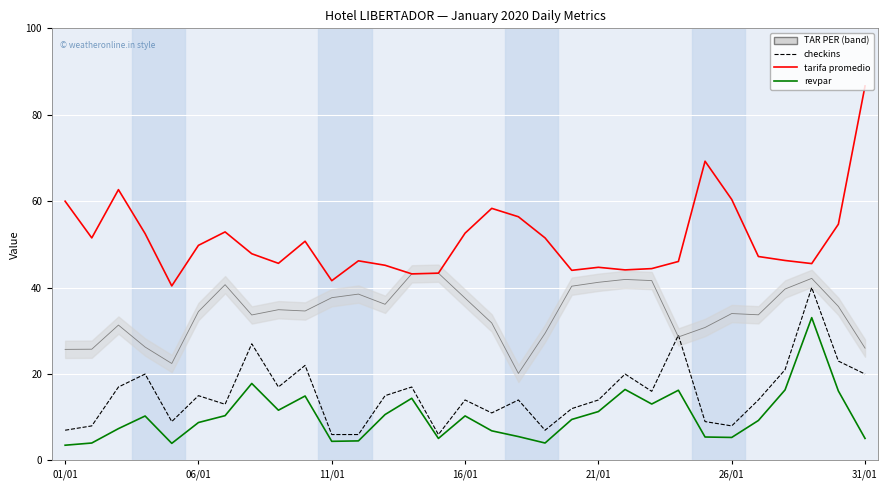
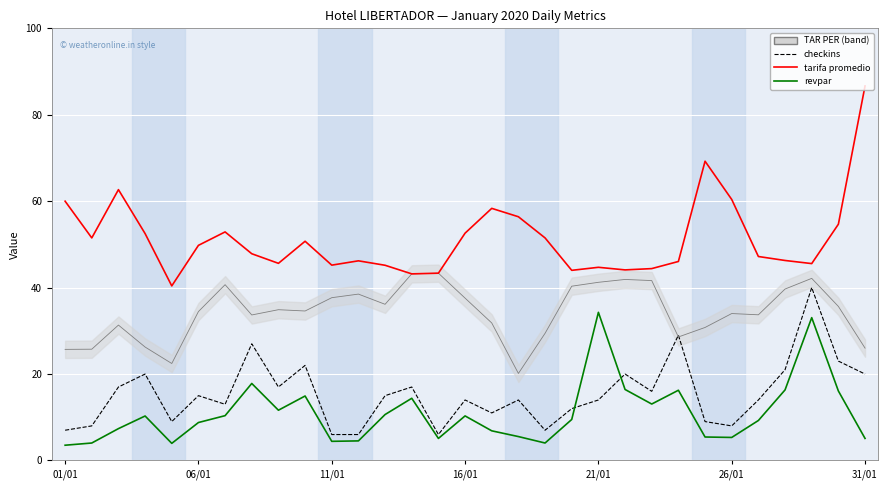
  {
    "checkins": {
      "01/01": 7,
      "06/01": 15,
      "11/01": 6,
      "16/01": 14,
      "21/01": 14,
      "26/01": 8,
      "31/01": 20
    },
    "tarifa promedio": {
      "01/01": 60,
      "06/01": 50,
-     "11/01": 42,
+     "11/01": 45,
      "16/01": 53,
      "21/01": 45,
      "26/01": 60
    },
    "revpar": {
      "01/01": 4,
      "06/01": 9,
      "11/01": 4,
      "16/01": 10,
-     "21/01": 11,
+     "21/01": 34,
      "26/01": 5,
      "31/01": 5
    }
  }
